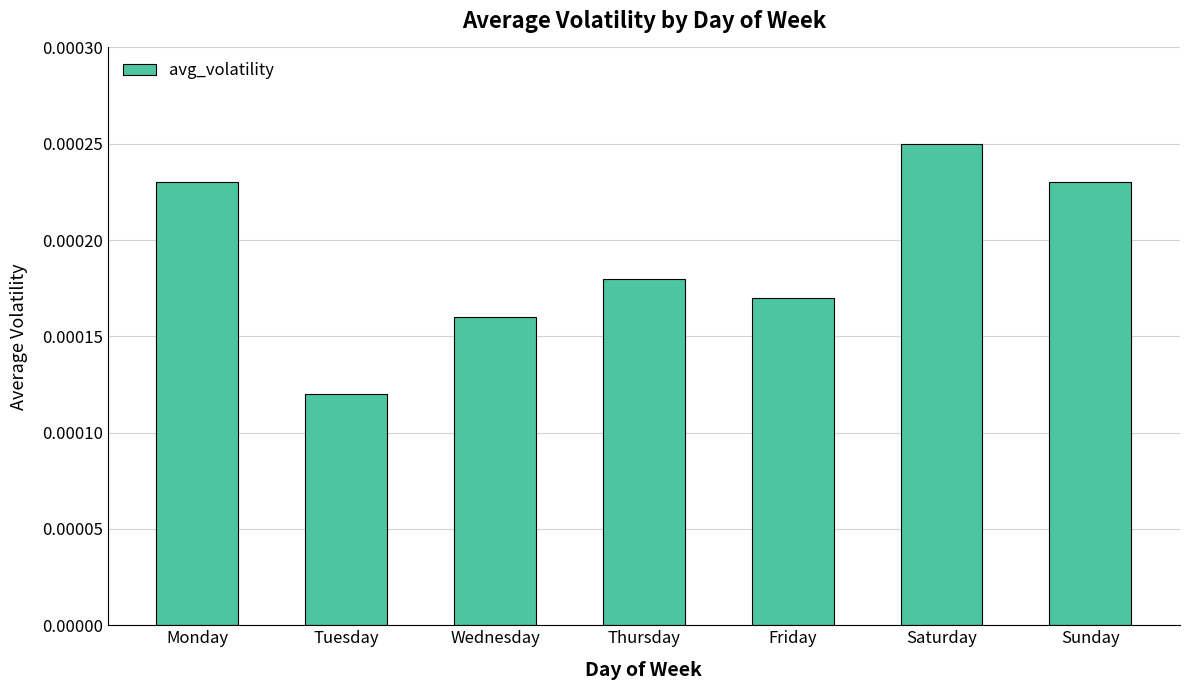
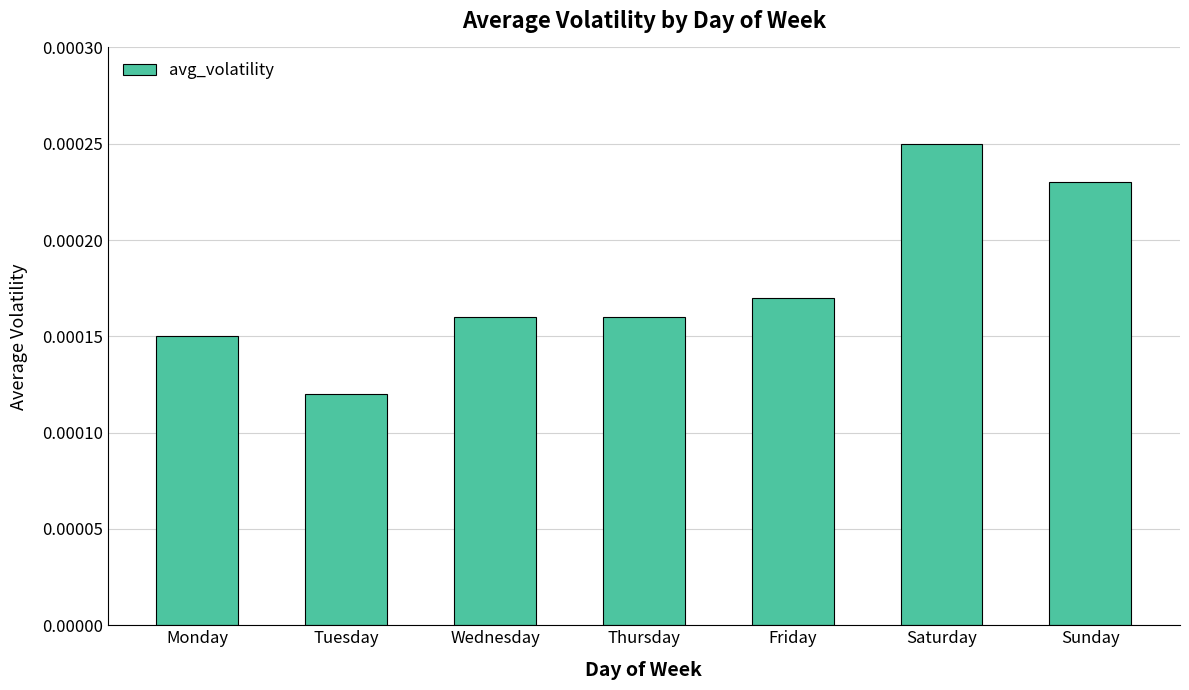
  {
-   "Monday": 0.00023,
+   "Monday": 0.00015,
    "Tuesday": 0.00012,
    "Wednesday": 0.00016,
-   "Thursday": 0.00018,
+   "Thursday": 0.00016,
    "Friday": 0.00017,
    "Saturday": 0.00025,
    "Sunday": 0.00023
  }
